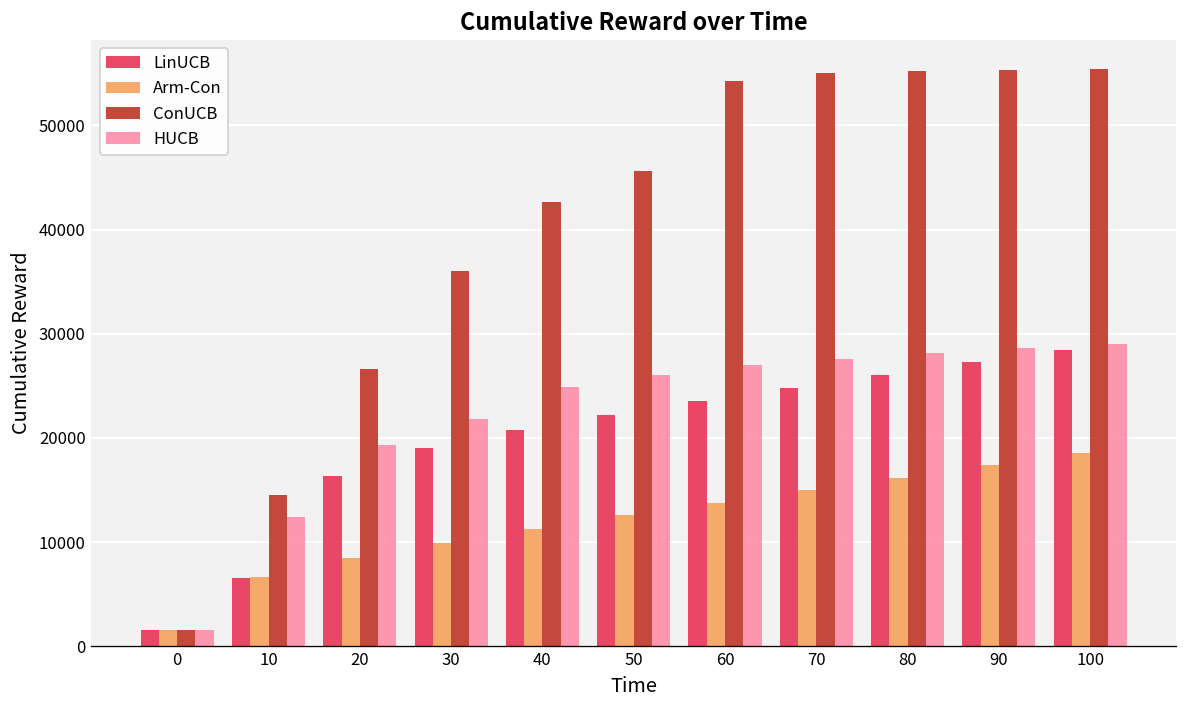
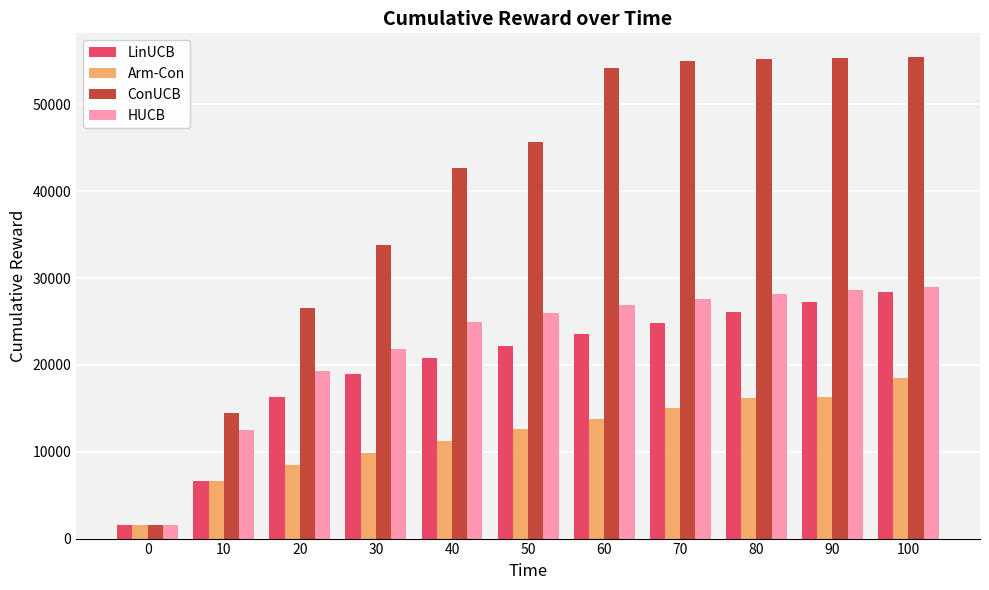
  {
    "LinUCB": {
      "0": 2000,
      "10": 7000,
      "20": 16000,
      "30": 19000,
      "40": 21000,
      "50": 22000,
      "60": 24000,
      "70": 25000,
      "80": 26000,
      "90": 27000,
      "100": 28000
    },
    "Arm-Con": {
      "0": 2000,
      "10": 7000,
      "20": 8000,
      "30": 10000,
      "40": 11000,
      "50": 13000,
      "60": 14000,
      "70": 15000,
      "80": 16000,
-     "90": 17000,
+     "90": 16000,
      "100": 19000
    },
    "ConUCB": {
      "0": 2000,
      "10": 15000,
      "20": 27000,
-     "30": 36000,
+     "30": 34000,
      "40": 43000,
      "50": 46000,
      "60": 54000,
      "70": 55000,
      "80": 55000,
      "90": 55000,
      "100": 55000
    },
    "HUCB": {
      "0": 2000,
      "10": 12000,
      "20": 19000,
      "30": 22000,
      "40": 25000,
      "50": 26000,
      "60": 27000,
      "70": 28000,
      "80": 28000,
      "90": 29000,
      "100": 29000
    }
  }
